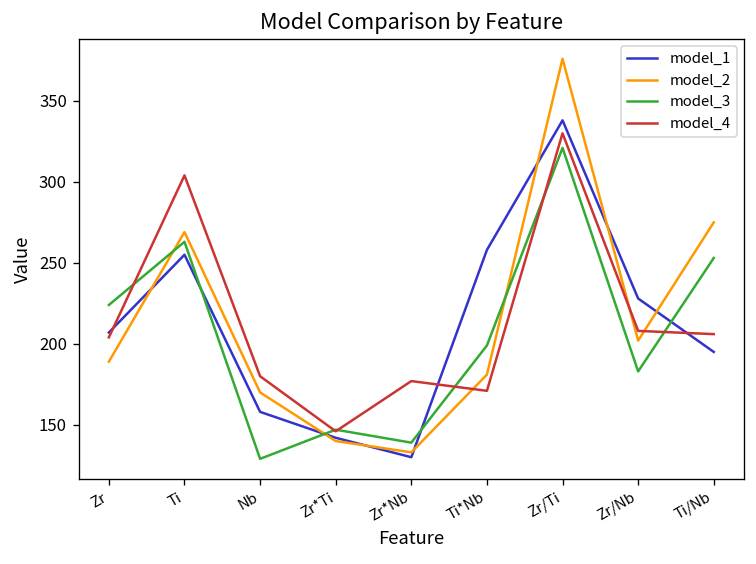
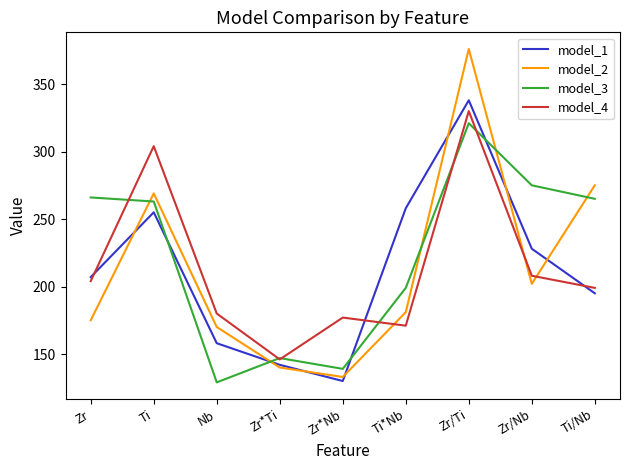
  {
    "model_1": {
      "Zr": 207,
      "Ti": 255,
      "Nb": 158,
      "Zr*Ti": 142,
      "Zr*Nb": 130,
      "Ti*Nb": 258,
      "Zr/Ti": 338,
      "Zr/Nb": 228,
      "Ti/Nb": 195
    },
    "model_2": {
-     "Zr": 189,
+     "Zr": 175,
      "Ti": 269,
      "Nb": 170,
      "Zr*Ti": 140,
      "Zr*Nb": 133,
      "Ti*Nb": 181,
      "Zr/Ti": 376,
      "Zr/Nb": 202,
      "Ti/Nb": 275
    },
    "model_3": {
-     "Zr": 224,
+     "Zr": 266,
      "Ti": 263,
      "Nb": 129,
      "Zr*Nb": 139,
      "Ti*Nb": 199,
      "Zr/Ti": 321,
-     "Zr/Nb": 183,
-     "Ti/Nb": 253
+     "Zr/Nb": 275,
+     "Ti/Nb": 265
    },
    "model_4": {
      "Zr": 204,
      "Ti": 304,
      "Nb": 180,
      "Zr*Nb": 177,
      "Ti*Nb": 171,
      "Zr/Ti": 330,
      "Zr/Nb": 208,
-     "Ti/Nb": 206
+     "Ti/Nb": 199
    }
  }
